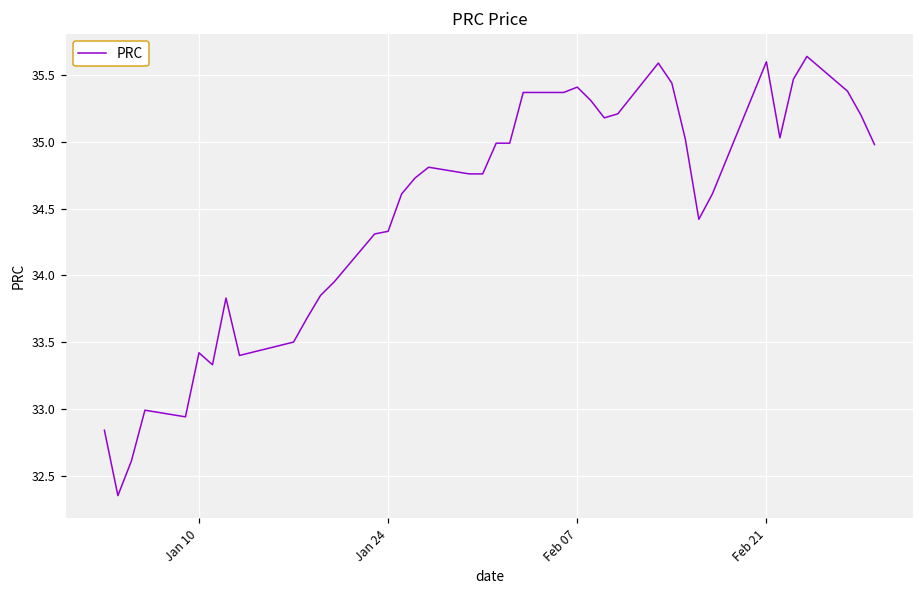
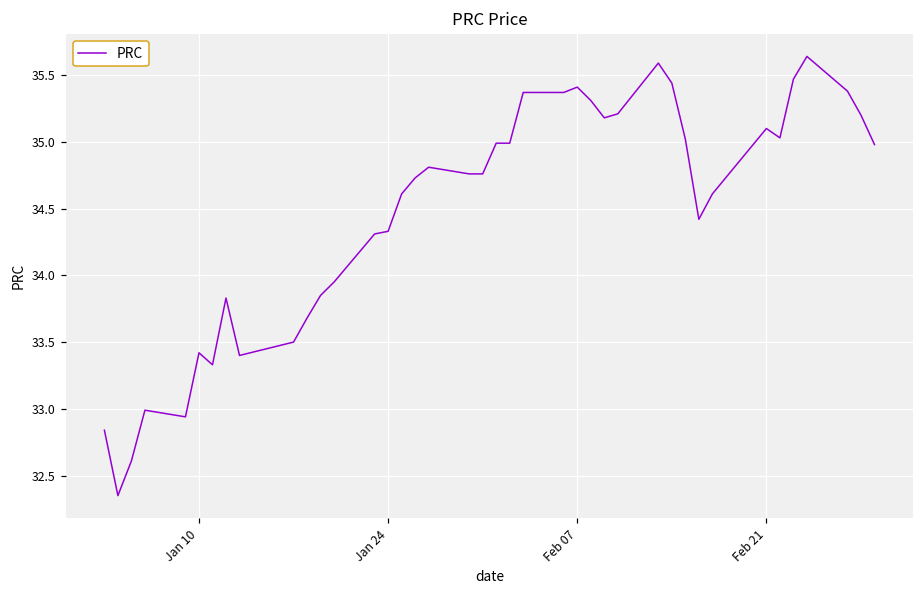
  {
    "Jan 10": 33.4,
    "Jan 24": 34.33,
    "Feb 07": 35.4,
-   "Feb 21": 35.6
+   "Feb 21": 35.1
  }
